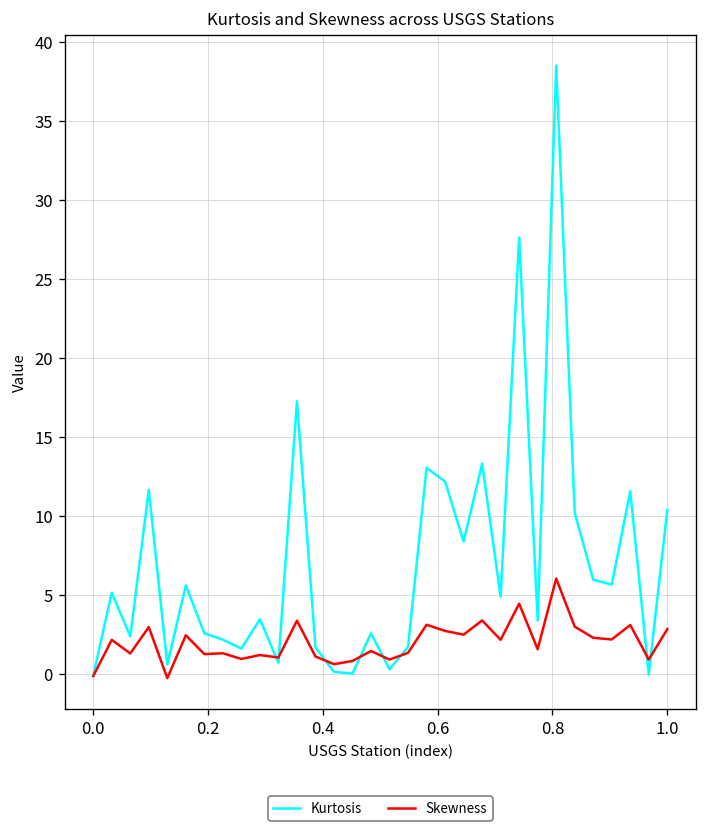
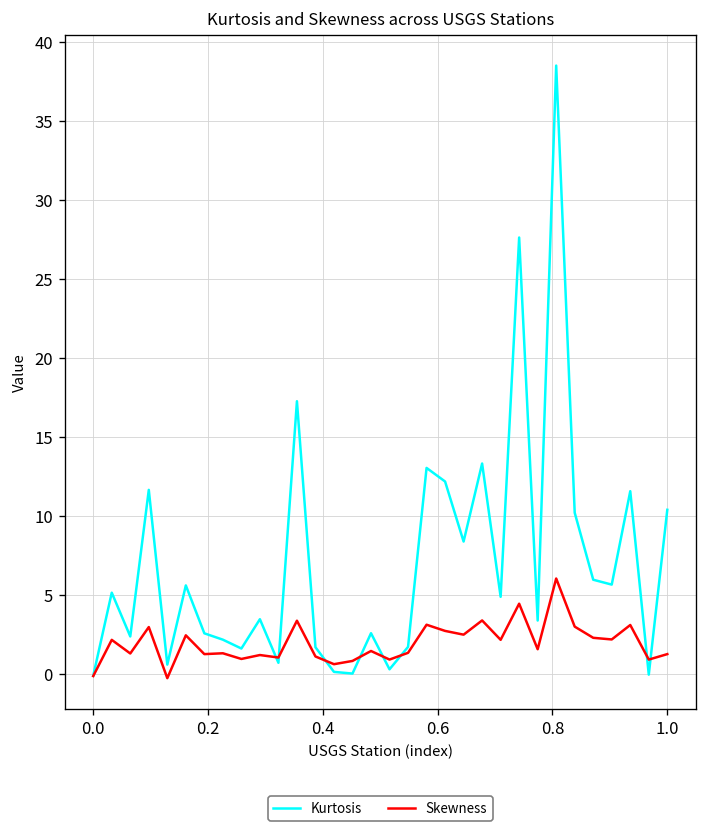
  {
    "Kurtosis": {
      "1.0": 10.4
    },
    "Skewness": {
-     "1.0": 2.9
+     "1.0": 1.3
    }
  }
